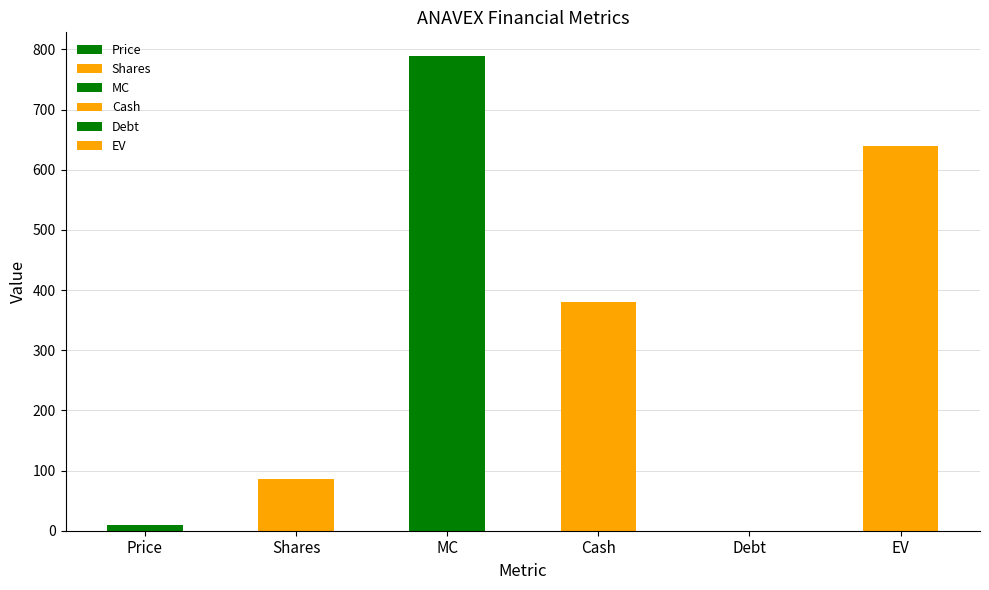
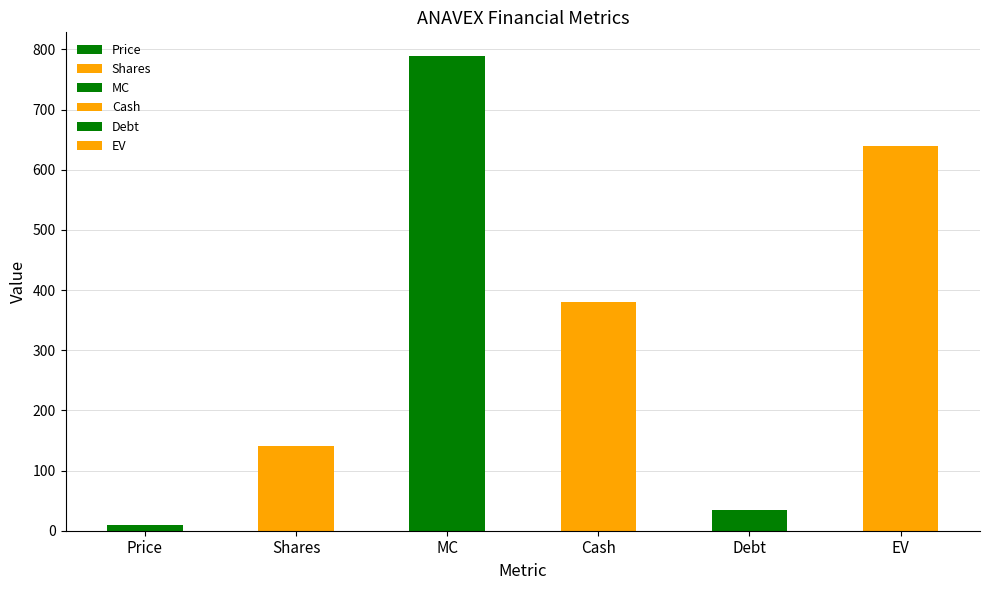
  {
    "Price": 10,
-   "Shares": 90,
+   "Shares": 140,
    "MC": 790,
    "Cash": 380,
-   "Debt": 0,
+   "Debt": 30,
    "EV": 640
  }
